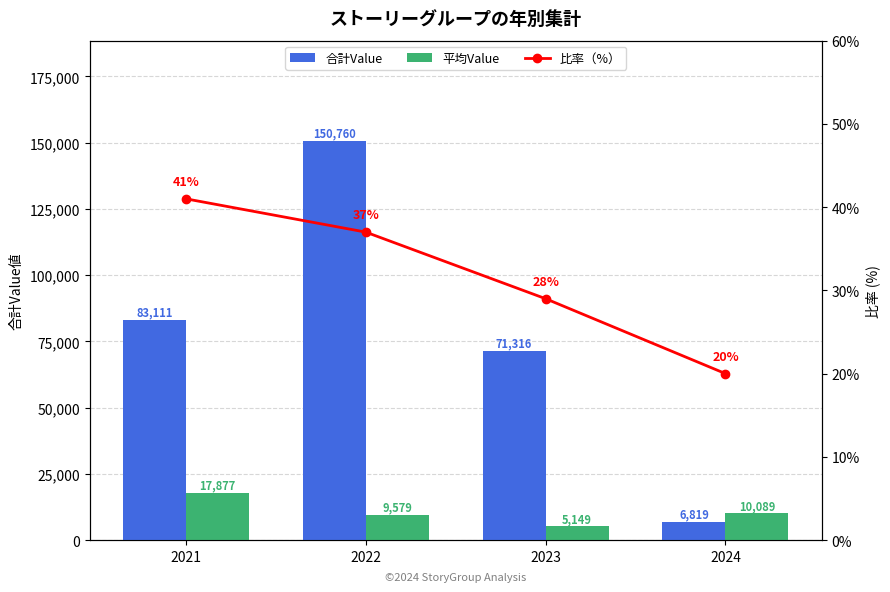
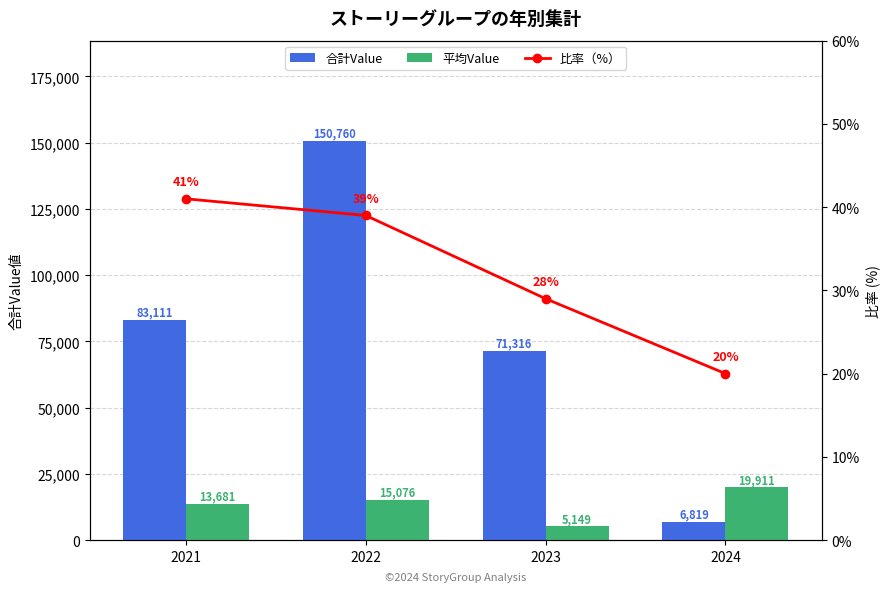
  {
    "合計Value": {
      "2021": "83,111",
      "2022": "150,760",
      "2023": "71,316",
      "2024": "6,819"
    },
    "平均Value": {
-     "2021": "17,877",
-     "2022": "9,579",
+     "2021": "13,681",
+     "2022": "15,076",
      "2023": "5,149",
-     "2024": "10,089"
+     "2024": "19,911"
    },
    "比率（%）": {
      "2021": "41%",
-     "2022": "37%",
+     "2022": "39%",
      "2024": "20%"
    }
  }
